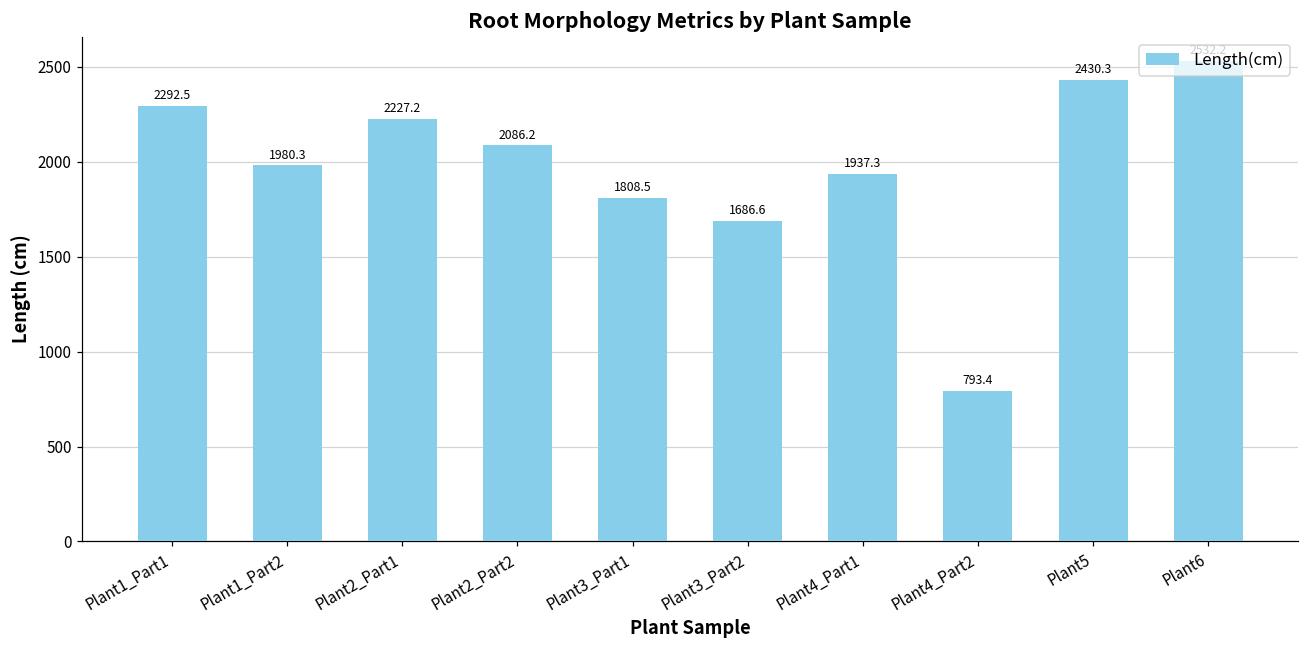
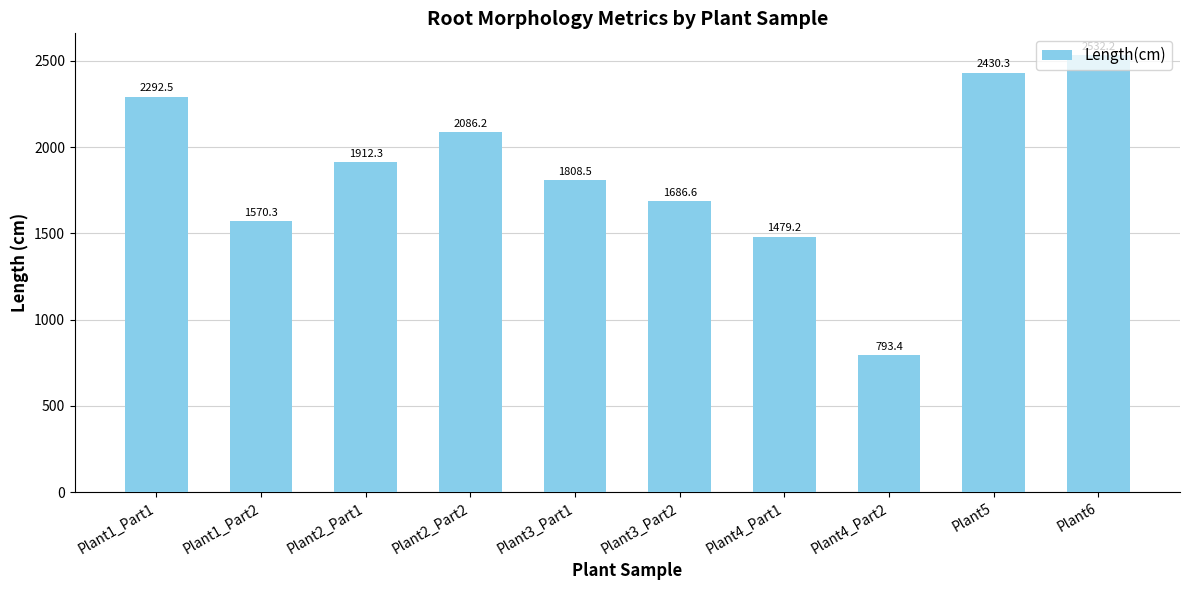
  {
    "Plant1_Part1": 2292.5,
-   "Plant1_Part2": 1980.3,
-   "Plant2_Part1": 2227.2,
+   "Plant1_Part2": 1570.3,
+   "Plant2_Part1": 1912.3,
    "Plant2_Part2": 2086.2,
    "Plant3_Part1": 1808.5,
    "Plant3_Part2": 1686.6,
-   "Plant4_Part1": 1937.3,
+   "Plant4_Part1": 1479.2,
    "Plant4_Part2": 793.4,
    "Plant5": 2430.3
  }
